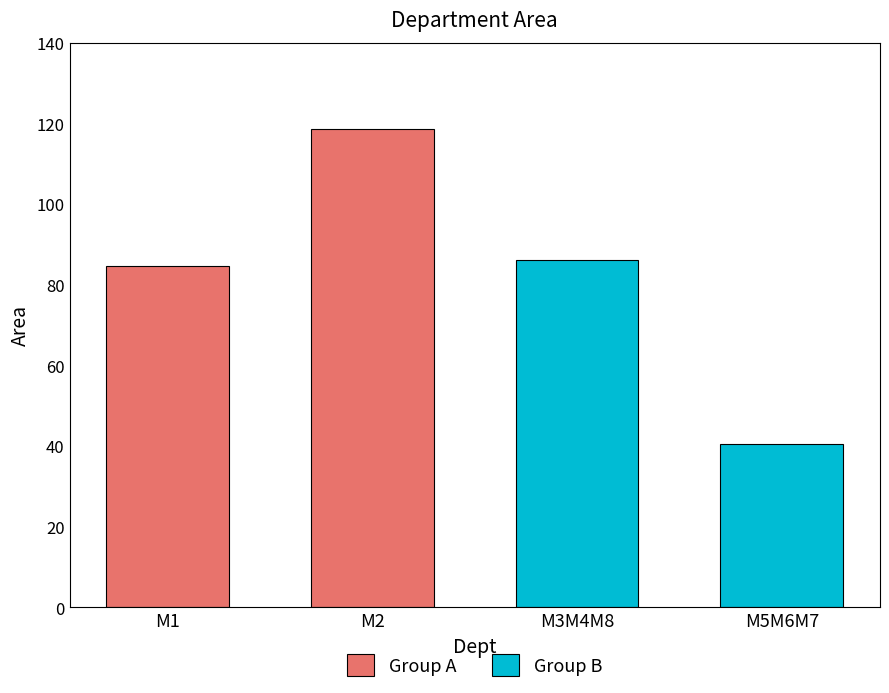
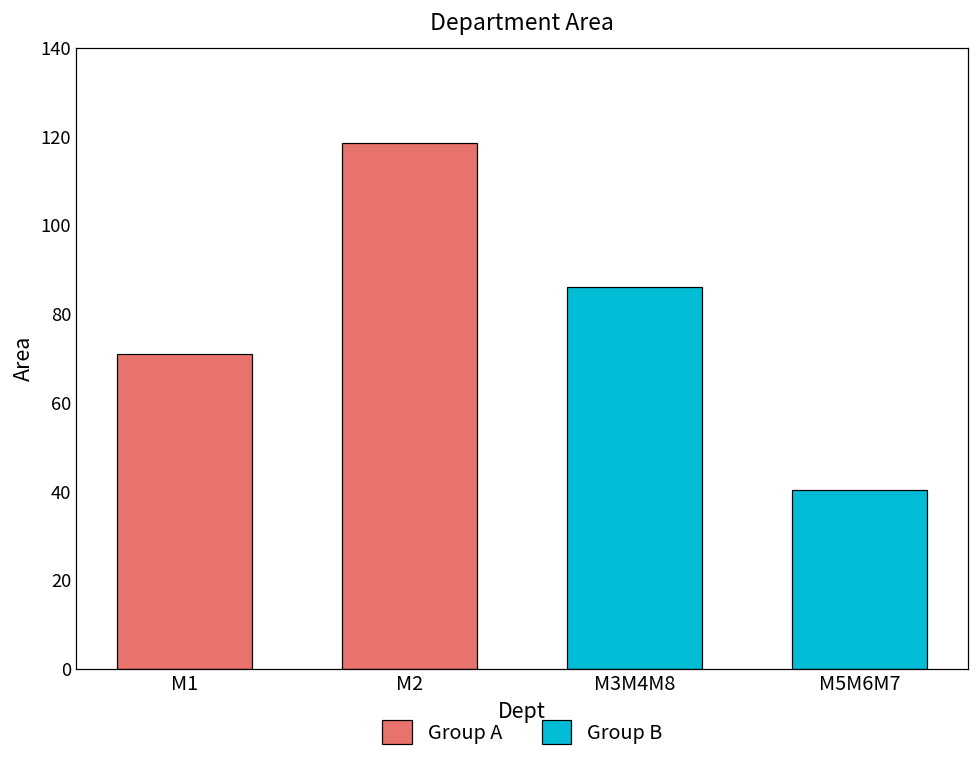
  {
-   "M1": 85,
+   "M1": 71,
    "M2": 119,
    "M3M4M8": 86,
    "M5M6M7": 40
  }
